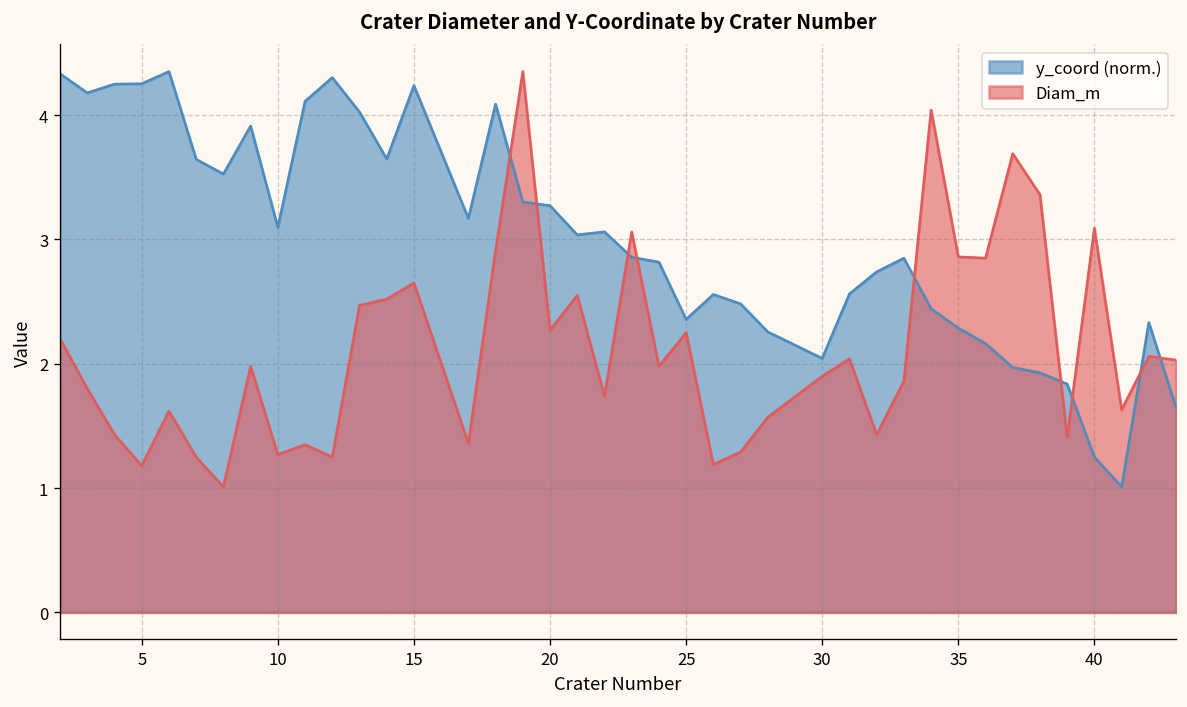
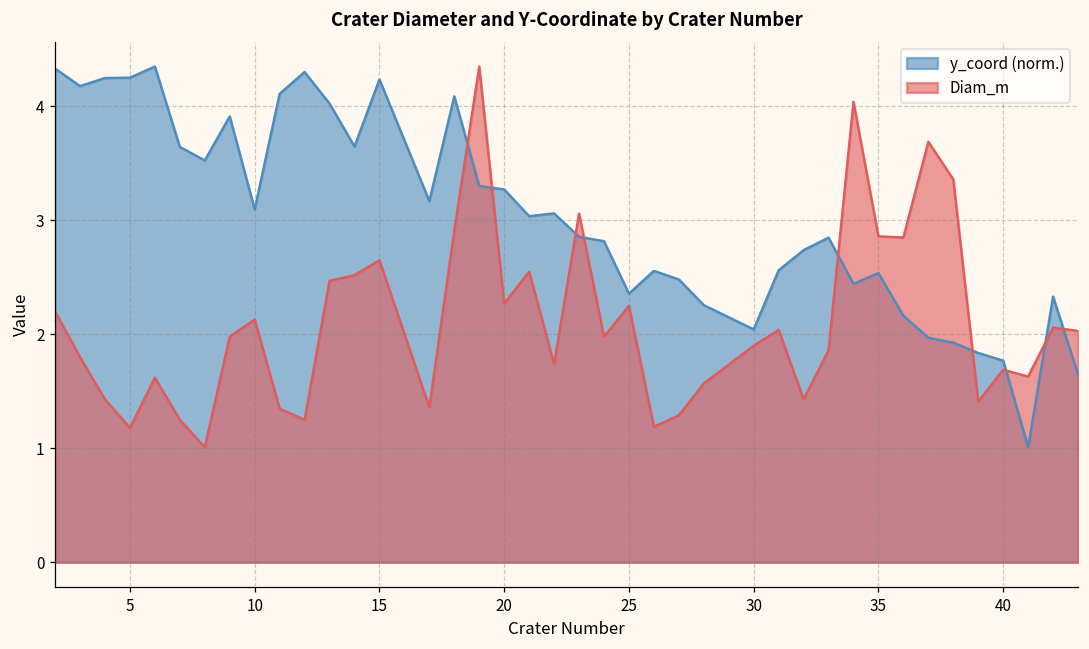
  {
    "y_coord (norm.)": {
      "5": 4.25,
      "10": 3.10,
      "15": 4.24,
      "20": 3.27,
      "25": 2.36,
      "30": 2.04,
-     "35": 2.29,
-     "40": 1.25
+     "35": 2.54,
+     "40": 1.77
    },
    "Diam_m": {
      "5": 1.18,
-     "10": 1.27,
+     "10": 2.13,
      "15": 2.65,
      "20": 2.27,
      "25": 2.25,
      "30": 1.90,
      "35": 2.86,
-     "40": 3.09
+     "40": 1.69
    }
  }
